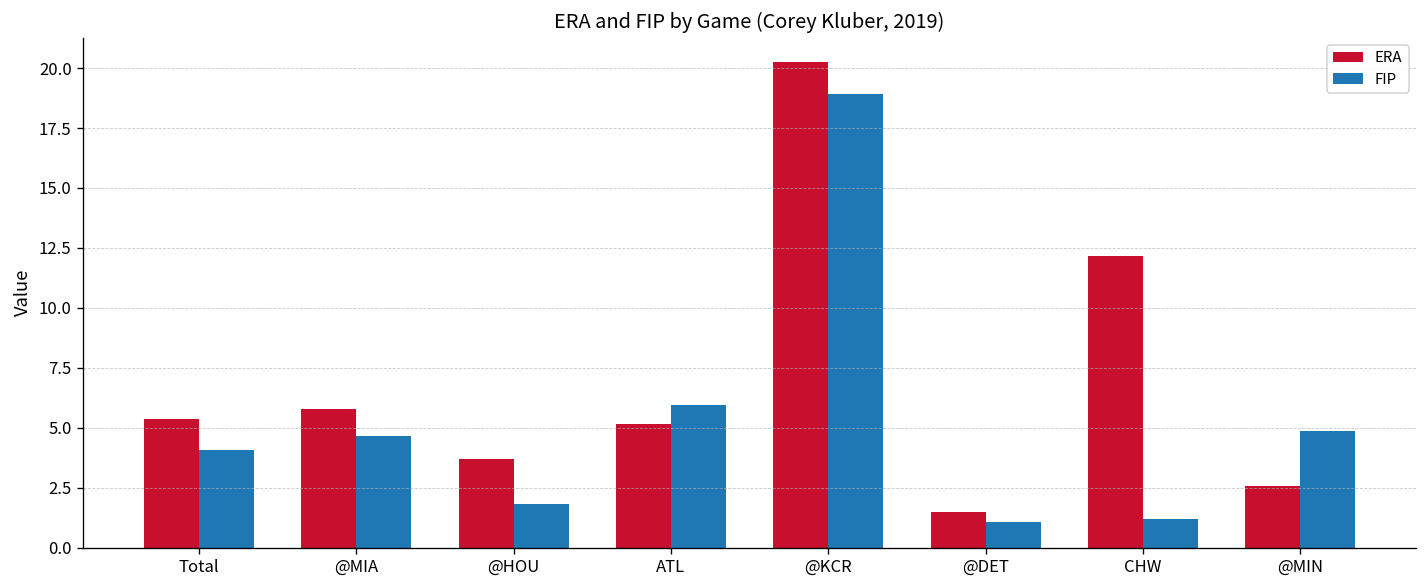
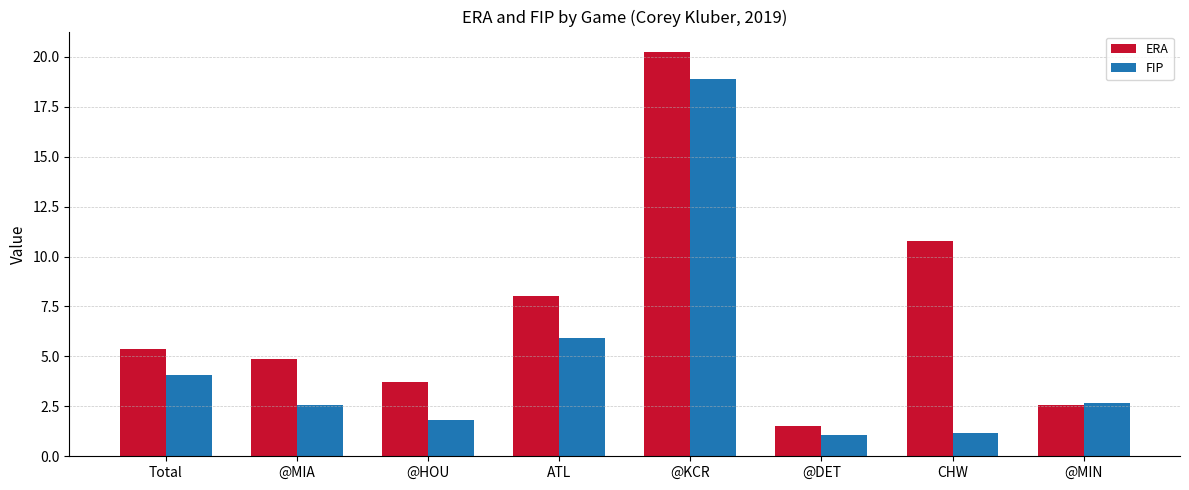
  {
    "ERA": {
      "Total": 5.4,
-     "@MIA": 5.8,
+     "@MIA": 4.8,
      "@HOU": 3.7,
-     "ATL": 5.1,
+     "ATL": 8.0,
      "@KCR": 20.2,
      "@DET": 1.5,
-     "CHW": 12.2,
+     "CHW": 10.8,
      "@MIN": 2.6
    },
    "FIP": {
      "Total": 4.1,
-     "@MIA": 4.7,
+     "@MIA": 2.6,
      "@HOU": 1.8,
      "ATL": 5.9,
      "@KCR": 18.9,
      "@DET": 1.0,
      "CHW": 1.2,
-     "@MIN": 4.9
+     "@MIN": 2.6
    }
  }
